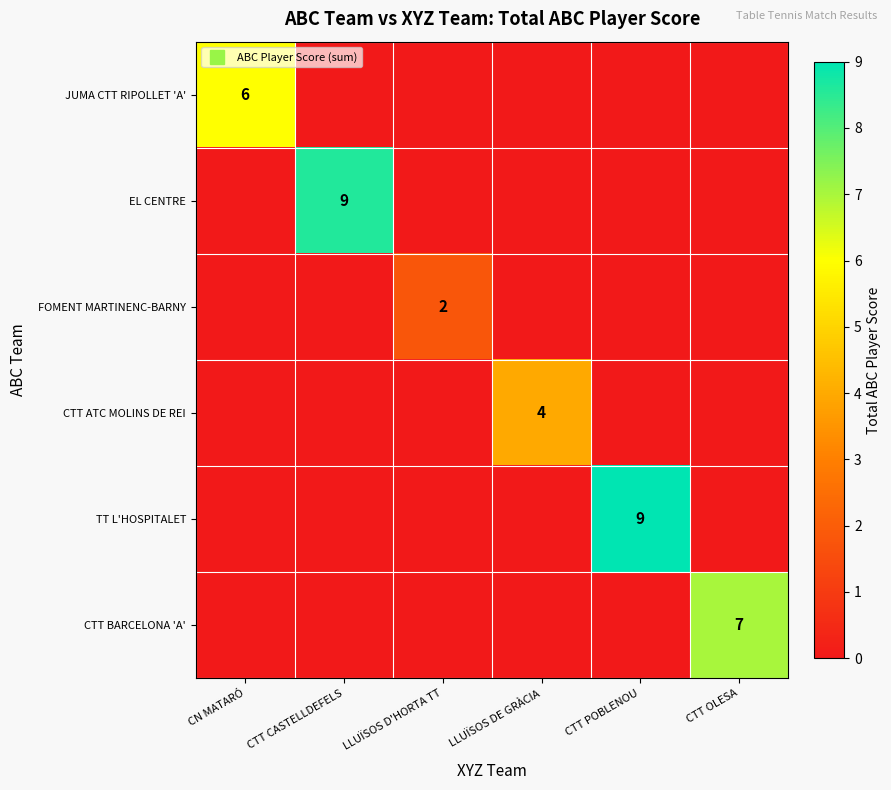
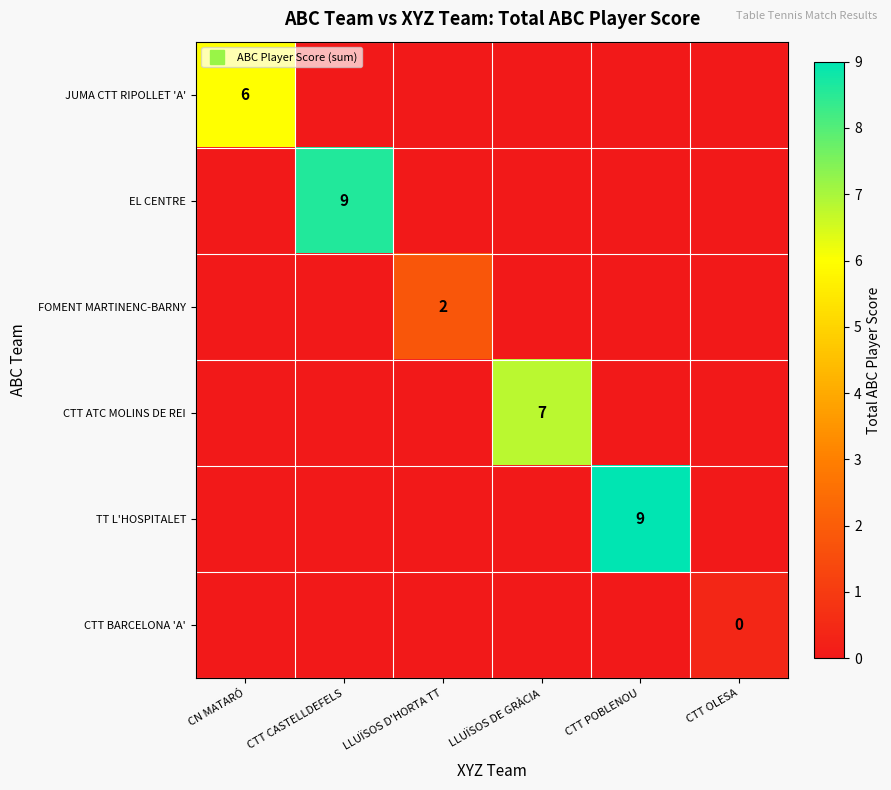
  {
    "JUMA CTT RIPOLLET 'A'": {
      "CN MATARÓ": 6
    },
    "EL CENTRE": {
      "CTT CASTELLDEFELS": 9
    },
    "FOMENT MARTINENC-BARNY": {
      "LLUÏSOS D'HORTA TT": 2
    },
    "CTT ATC MOLINS DE REI": {
-     "LLUÏSOS DE GRÀCIA": 4
+     "LLUÏSOS DE GRÀCIA": 7
    },
    "TT L'HOSPITALET": {
      "CTT POBLENOU": 9
    },
    "CTT BARCELONA 'A'": {
-     "CTT OLESA": 7
+     "CTT OLESA": 0
    }
  }
